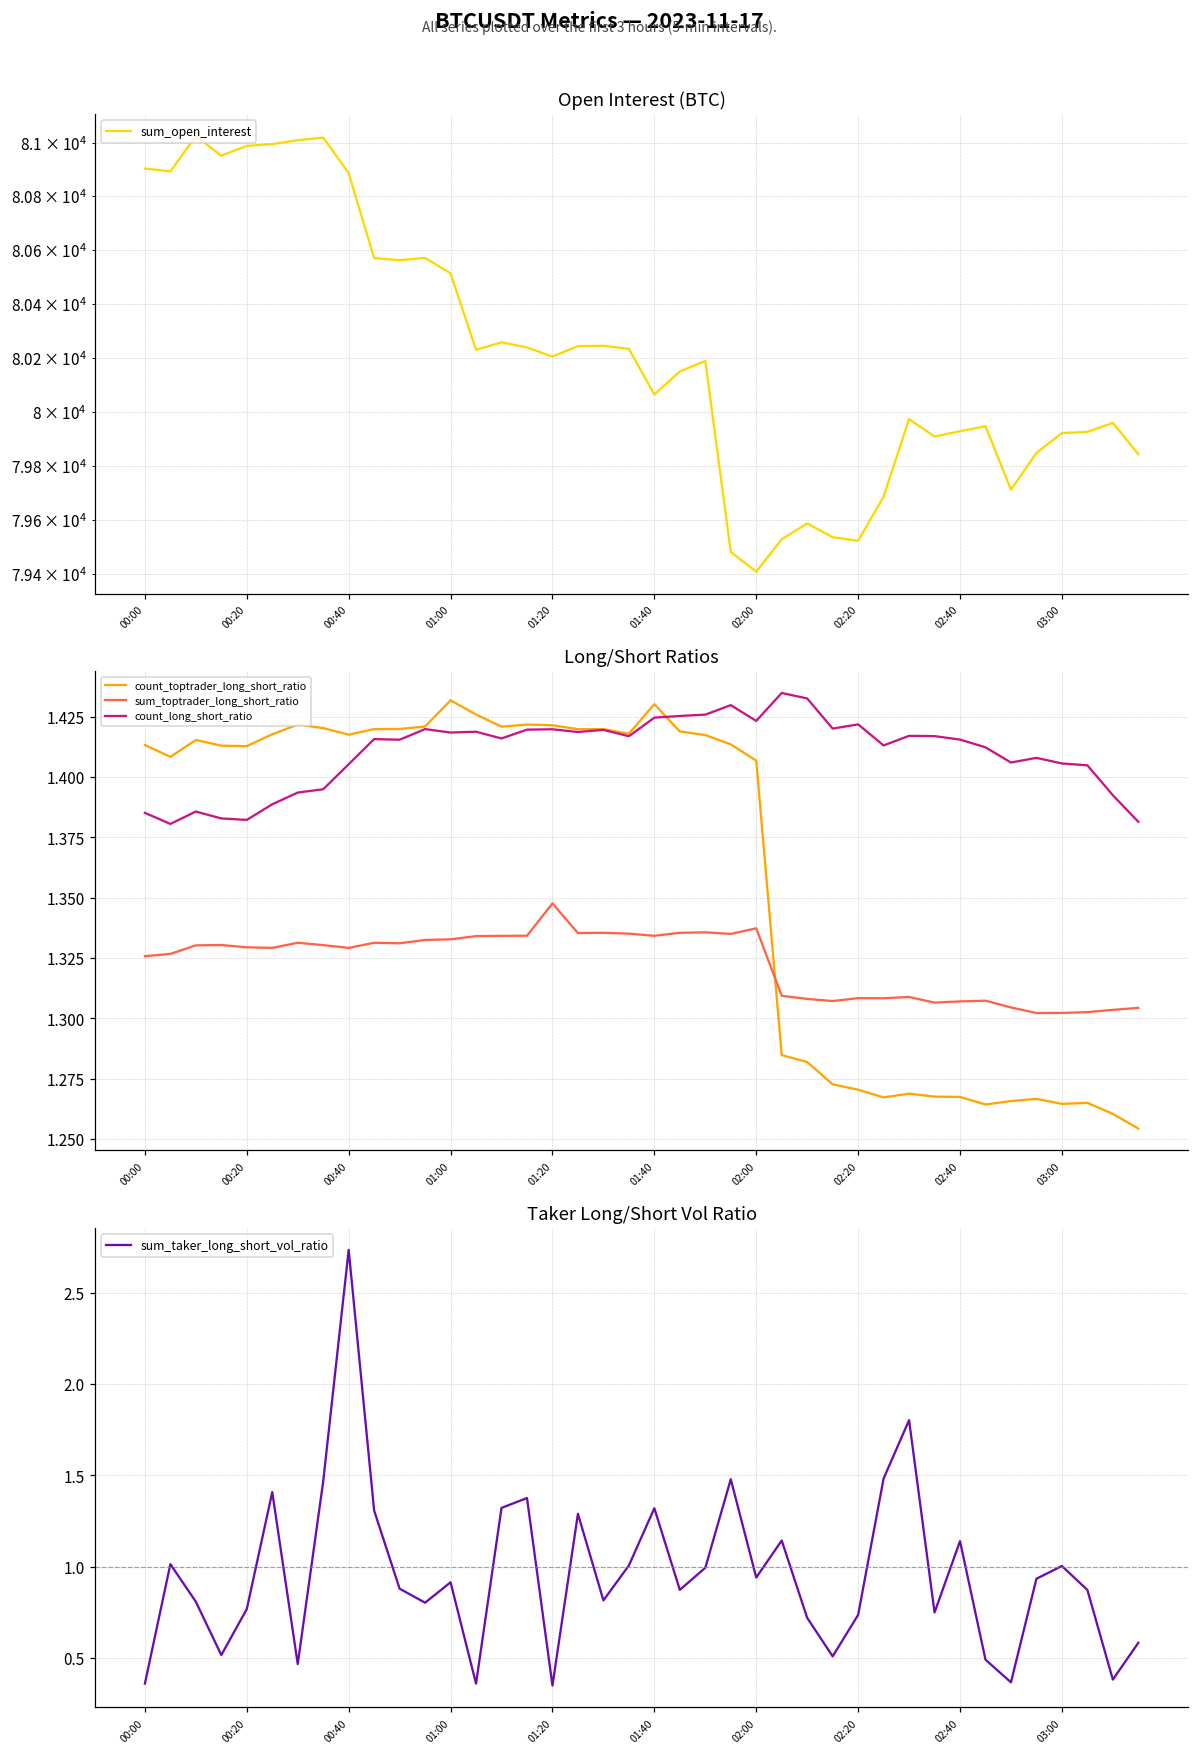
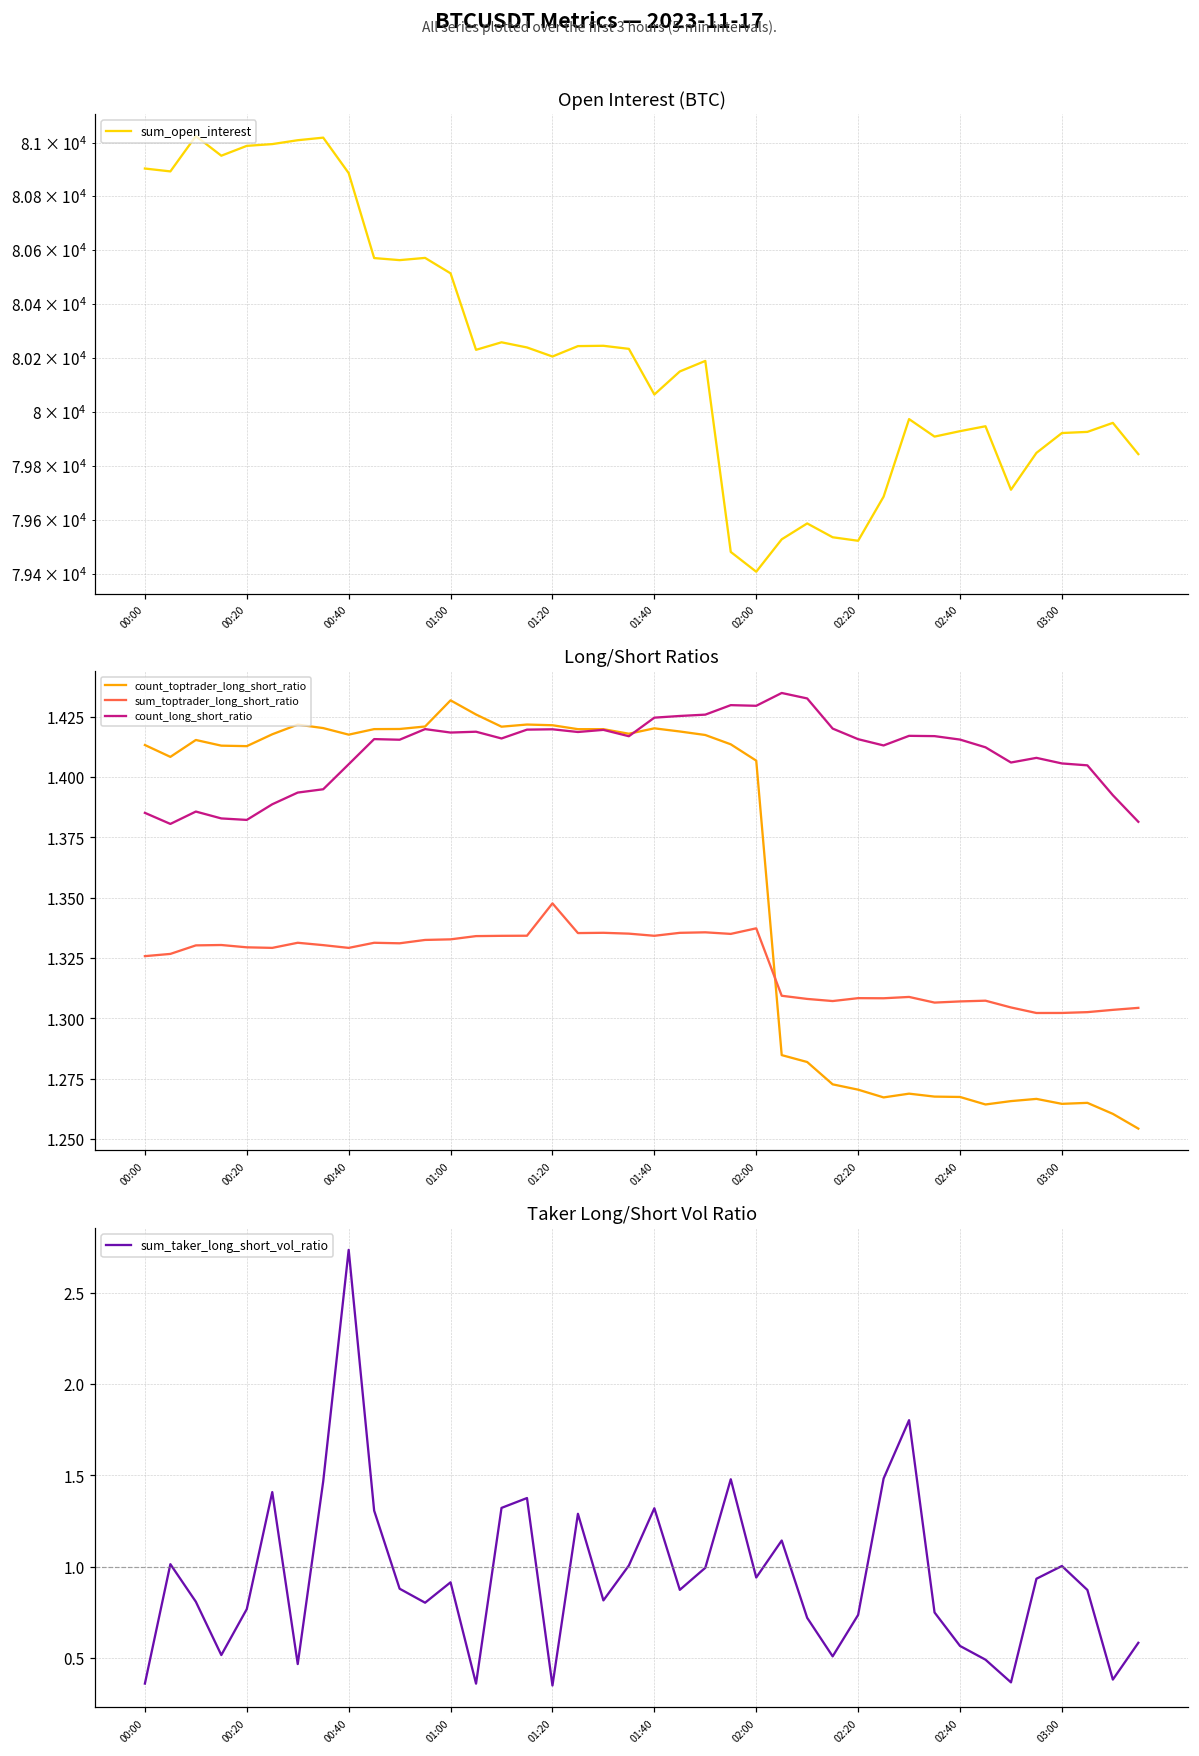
  {
    "Long/Short Ratios": {
      "count_toptrader_long_short_ratio": {
        "00:00": 1.413,
        "00:20": 1.413,
        "00:40": 1.418,
        "01:00": 1.432,
        "01:20": 1.421,
-       "01:40": 1.430,
+       "01:40": 1.420,
        "02:00": 1.407,
        "02:20": 1.270,
        "02:40": 1.267,
        "03:00": 1.265
      },
      "sum_toptrader_long_short_ratio": {
        "00:00": 1.326,
        "00:20": 1.329,
        "00:40": 1.329,
        "01:00": 1.333,
        "01:20": 1.348,
        "01:40": 1.334,
        "02:00": 1.337,
        "02:20": 1.308,
        "02:40": 1.307,
        "03:00": 1.302
      },
      "count_long_short_ratio": {
        "00:00": 1.385,
        "00:20": 1.382,
        "00:40": 1.405,
        "01:00": 1.418,
        "01:20": 1.420,
        "01:40": 1.425,
-       "02:00": 1.423,
-       "02:20": 1.422,
+       "02:00": 1.429,
+       "02:20": 1.416,
        "02:40": 1.415,
        "03:00": 1.406
      }
    },
    "Taker Long/Short Vol Ratio": {
      "00:00": 0.36,
      "00:20": 0.77,
      "00:40": 2.73,
      "01:00": 0.91,
      "01:20": 0.35,
      "01:40": 1.32,
      "02:00": 0.94,
      "02:20": 0.74,
-     "02:40": 1.14,
+     "02:40": 0.57,
      "03:00": 1.00
    }
  }
